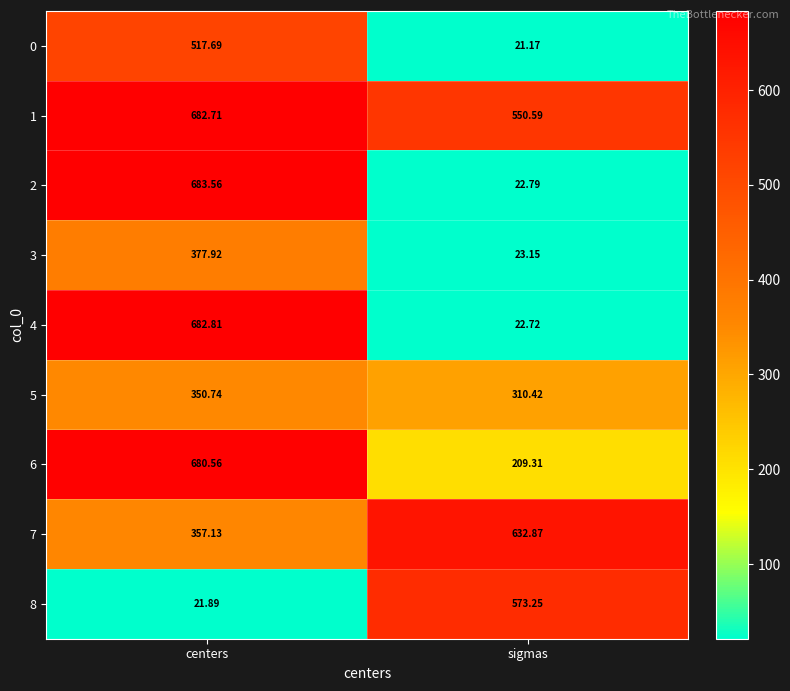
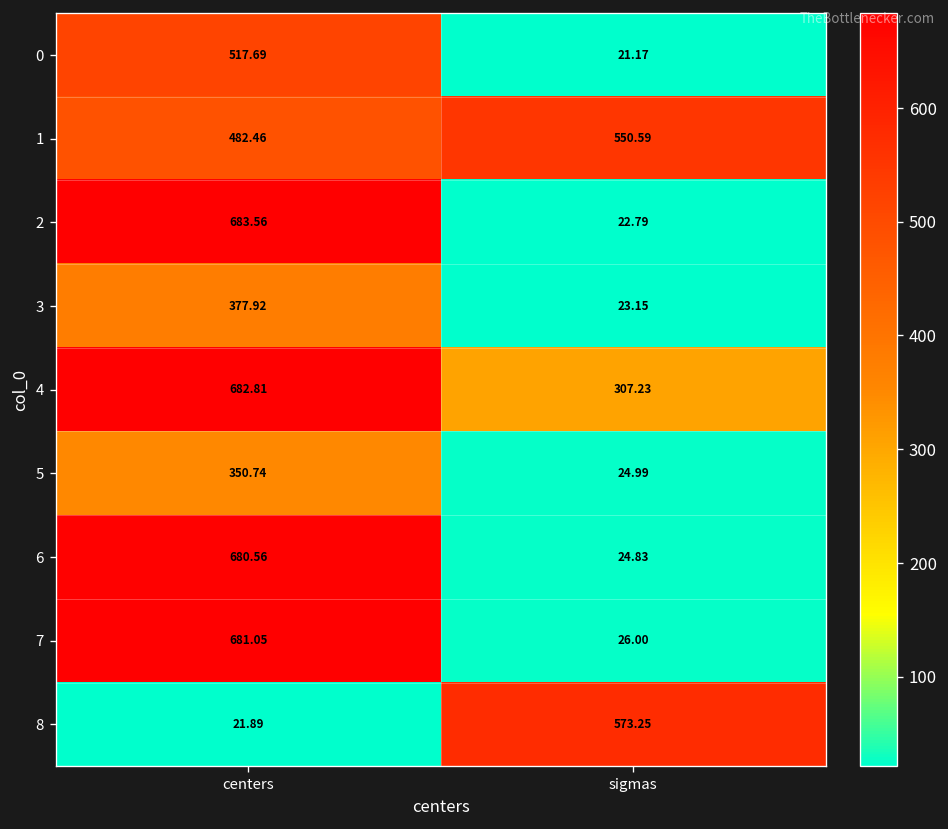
  {
    "0": {
      "centers": 517.69,
      "sigmas": 21.17
    },
    "1": {
-     "centers": 682.71,
+     "centers": 482.46,
      "sigmas": 550.59
    },
    "2": {
      "centers": 683.56,
      "sigmas": 22.79
    },
    "3": {
      "centers": 377.92,
      "sigmas": 23.15
    },
    "4": {
      "centers": 682.81,
-     "sigmas": 22.72
+     "sigmas": 307.23
    },
    "5": {
      "centers": 350.74,
-     "sigmas": 310.42
+     "sigmas": 24.99
    },
    "6": {
      "centers": 680.56,
-     "sigmas": 209.31
+     "sigmas": 24.83
    },
    "7": {
-     "centers": 357.13,
-     "sigmas": 632.87
+     "centers": 681.05,
+     "sigmas": 26.00
    },
    "8": {
      "centers": 21.89,
      "sigmas": 573.25
    }
  }
